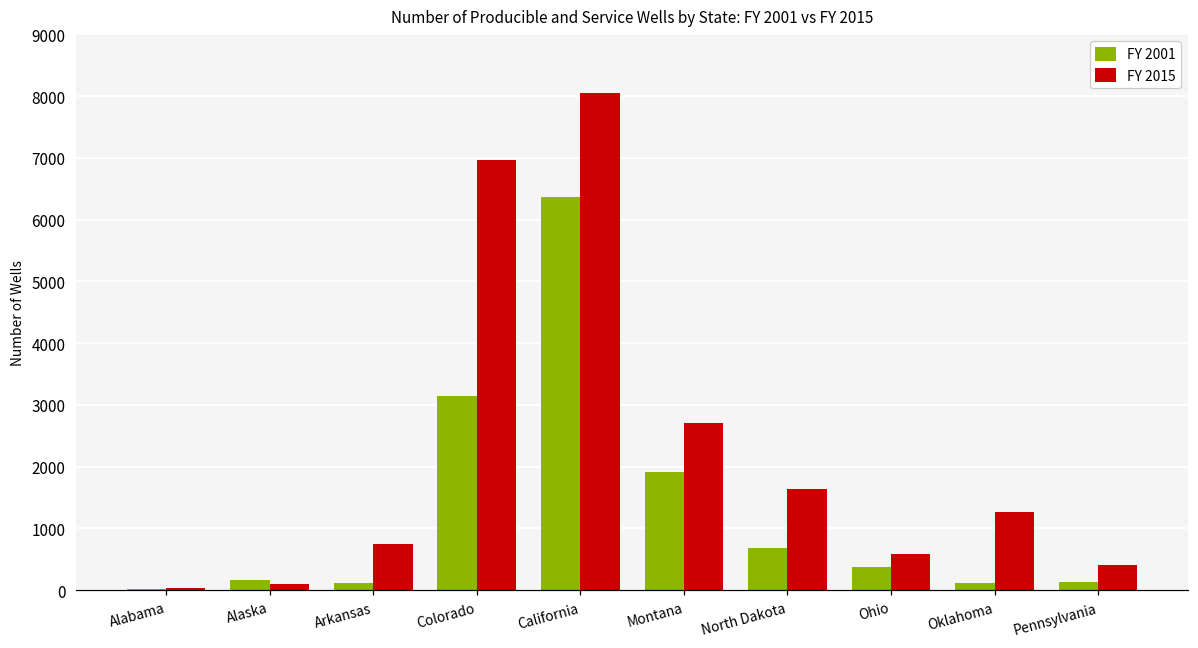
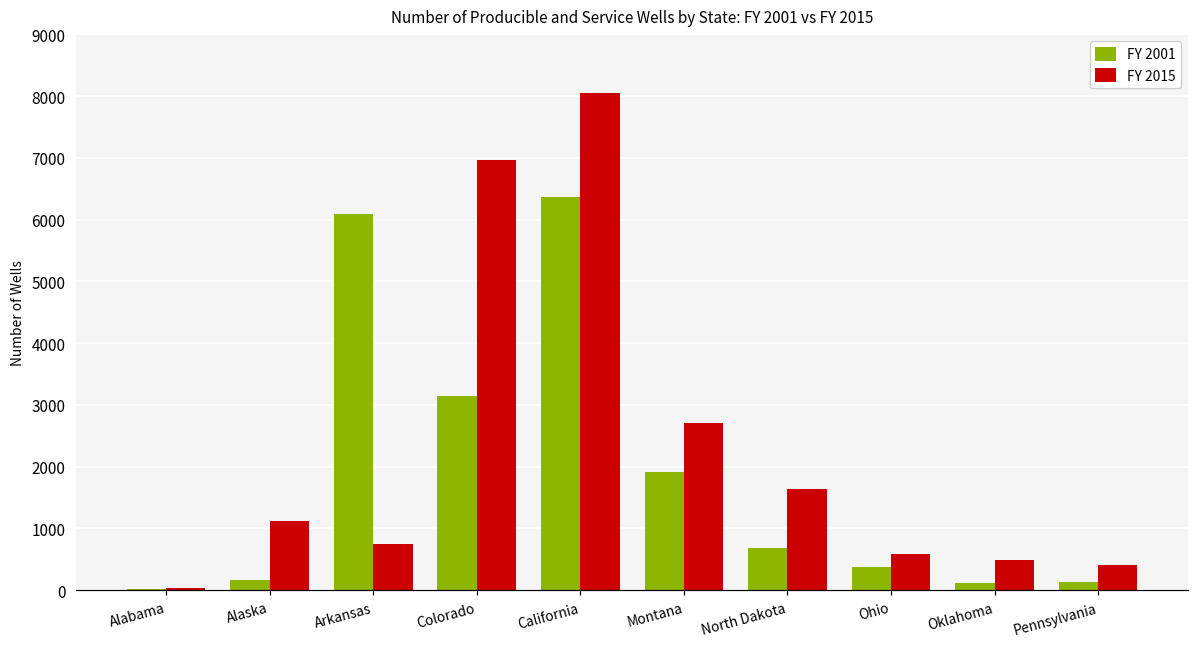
  {
    "FY 2001": {
      "Alaska": 200,
-     "Arkansas": 100,
+     "Arkansas": 6100,
      "Colorado": 3100,
      "California": 6400,
      "Montana": 1900,
      "North Dakota": 700,
      "Ohio": 400,
      "Oklahoma": 100,
      "Pennsylvania": 100
    },
    "FY 2015": {
-     "Alaska": 100,
+     "Alaska": 1100,
      "Arkansas": 700,
      "Colorado": 7000,
      "California": 8000,
      "Montana": 2700,
      "North Dakota": 1600,
      "Ohio": 600,
-     "Oklahoma": 1300,
+     "Oklahoma": 500,
      "Pennsylvania": 400
    }
  }
